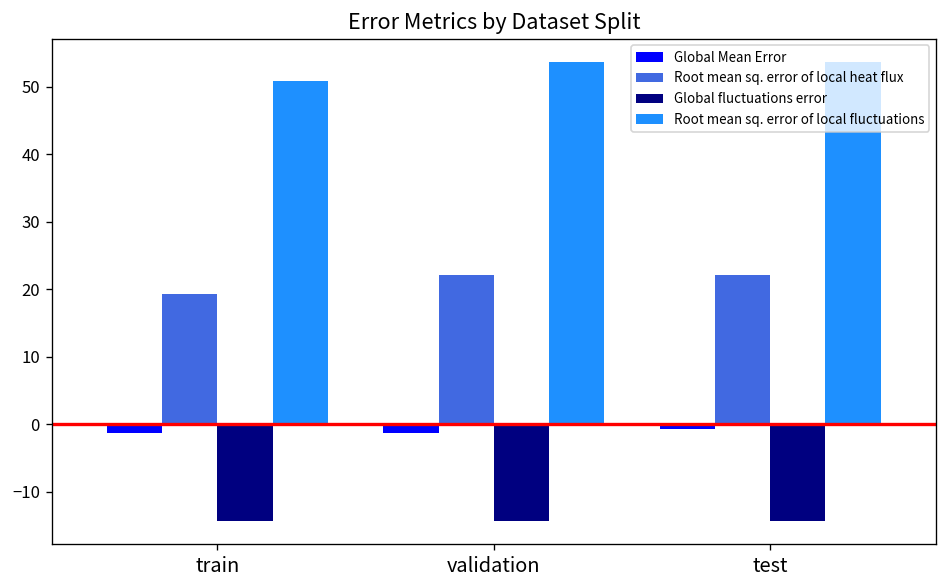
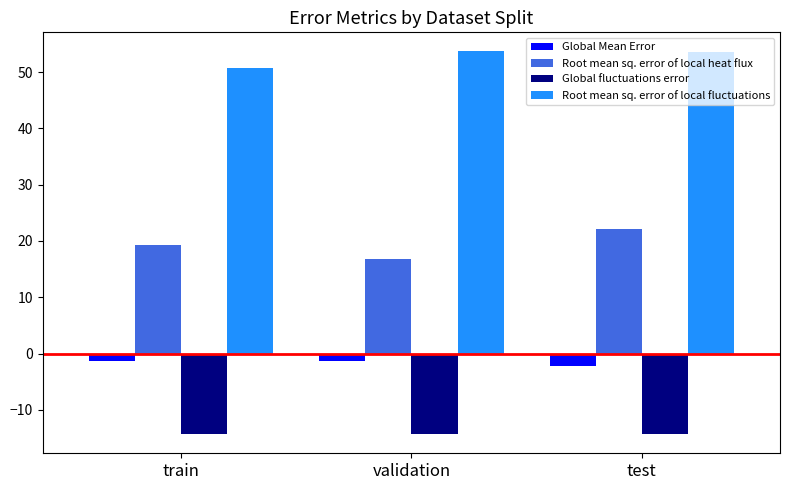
  {
    "Global Mean Error": {
      "train": -1,
      "validation": -1,
-     "test": -1
+     "test": -2
    },
    "Root mean sq. error of local heat flux": {
      "train": 19,
-     "validation": 22,
+     "validation": 17,
      "test": 22
    },
    "Global fluctuations error": {
      "train": -14,
      "validation": -14,
      "test": -14
    },
    "Root mean sq. error of local fluctuations": {
      "train": 51,
      "validation": 54
    }
  }
